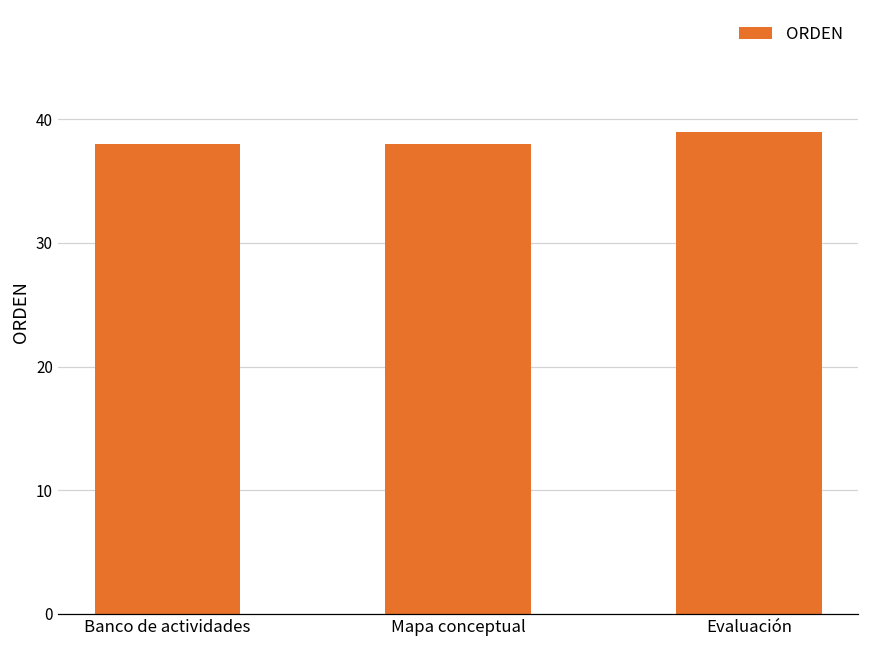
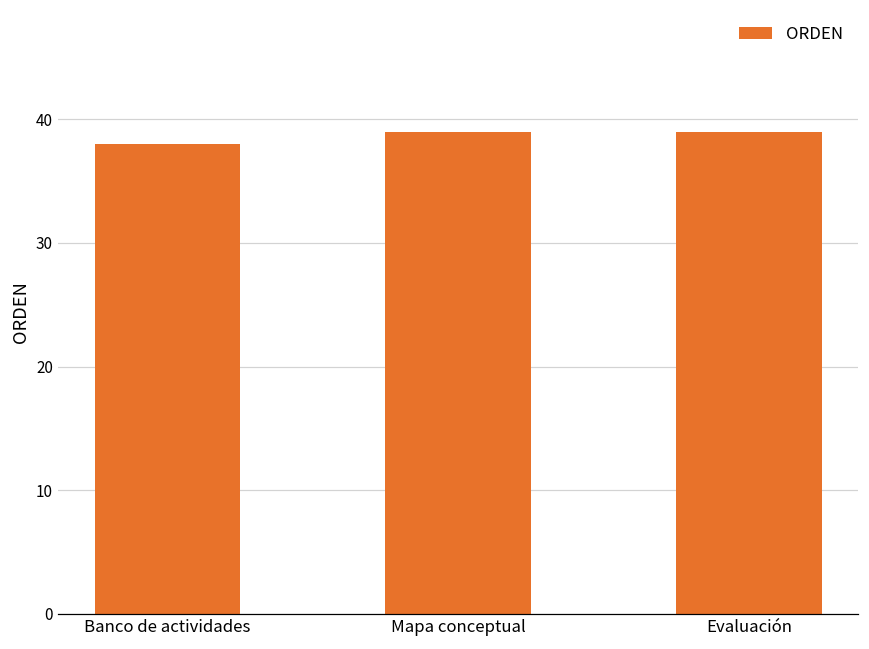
  {
    "Banco de actividades": 38,
-   "Mapa conceptual": 38,
+   "Mapa conceptual": 39,
    "Evaluación": 39
  }
